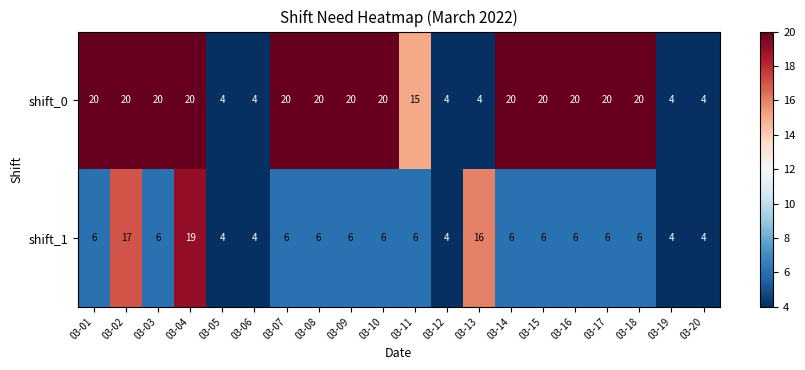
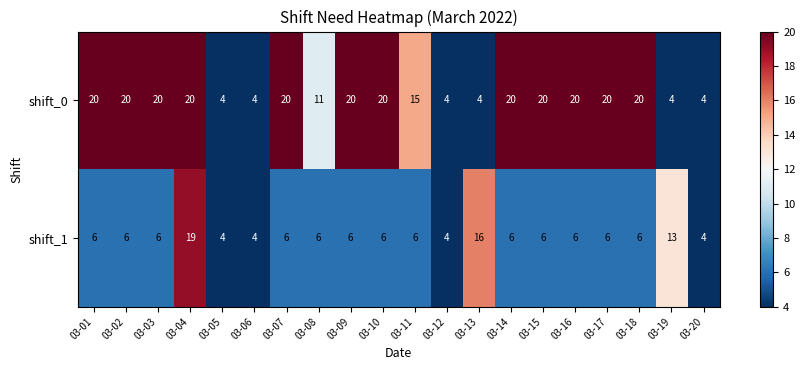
  {
    "shift_0": {
      "03-01": 20,
      "03-02": 20,
      "03-03": 20,
      "03-04": 20,
      "03-05": 4,
      "03-06": 4,
      "03-07": 20,
-     "03-08": 20,
+     "03-08": 11,
      "03-09": 20,
      "03-10": 20,
      "03-11": 15,
      "03-12": 4,
      "03-13": 4,
      "03-14": 20,
      "03-15": 20,
      "03-16": 20,
      "03-17": 20,
      "03-18": 20,
      "03-19": 4,
      "03-20": 4
    },
    "shift_1": {
      "03-01": 6,
-     "03-02": 17,
+     "03-02": 6,
      "03-03": 6,
      "03-04": 19,
      "03-05": 4,
      "03-06": 4,
      "03-07": 6,
      "03-08": 6,
      "03-09": 6,
      "03-10": 6,
      "03-11": 6,
      "03-12": 4,
      "03-13": 16,
      "03-14": 6,
      "03-15": 6,
      "03-16": 6,
      "03-17": 6,
      "03-18": 6,
-     "03-19": 4,
+     "03-19": 13,
      "03-20": 4
    }
  }
